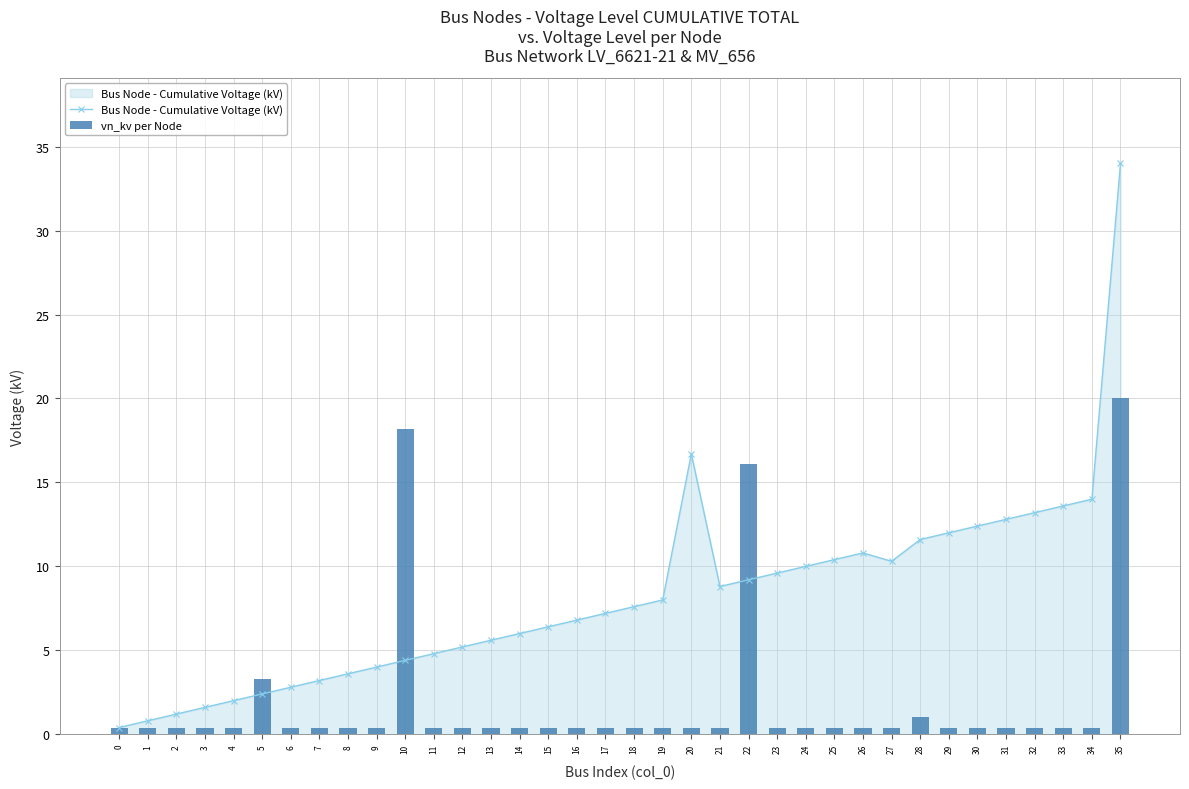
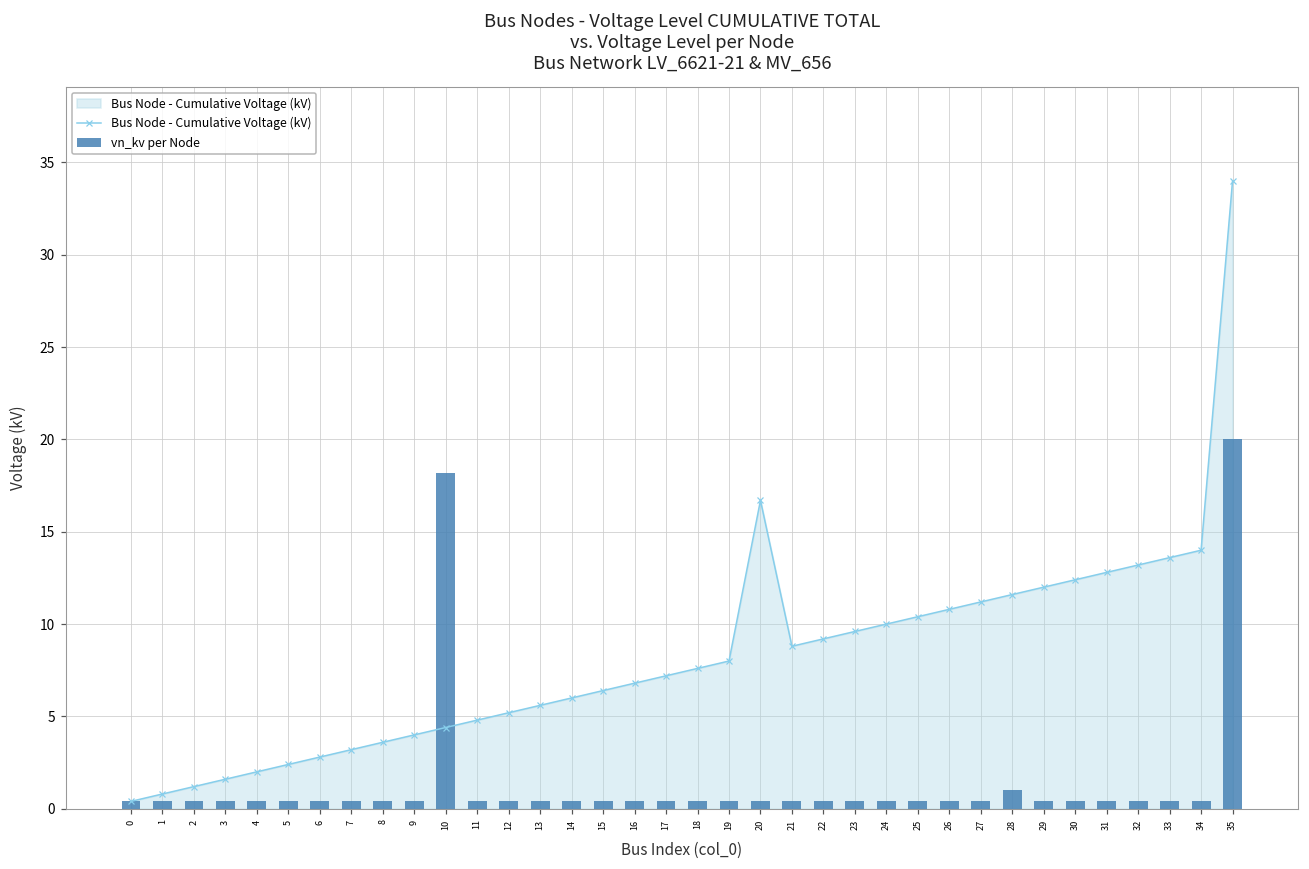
  {
    "Bus Node - Cumulative Voltage (kV)": {
      "0": 0.4,
      "1": 0.8,
      "2": 1.2,
      "3": 1.6,
      "4": 2.0,
      "5": 2.4,
      "6": 2.8,
      "7": 3.2,
      "8": 3.6,
      "9": 4.0,
      "10": 4.4,
      "11": 4.8,
      "12": 5.2,
      "13": 5.6,
      "14": 6.0,
      "15": 6.4,
      "16": 6.8,
      "17": 7.2,
      "18": 7.6,
      "19": 8.0,
      "20": 16.7,
      "21": 8.8,
      "22": 9.2,
      "23": 9.6,
      "24": 10.0,
      "25": 10.4,
      "26": 10.8,
-     "27": 10.3,
+     "27": 11.2,
      "28": 11.6,
      "29": 12.0,
      "30": 12.4,
      "31": 12.8,
      "32": 13.2,
      "33": 13.6,
      "34": 14.0,
      "35": 34.0
    },
    "vn_kv per Node": {
      "0": 0.4,
      "1": 0.4,
      "2": 0.4,
      "3": 0.4,
      "4": 0.4,
-     "5": 3.3,
+     "5": 0.4,
      "6": 0.4,
      "7": 0.4,
      "8": 0.4,
      "9": 0.4,
      "10": 18.2,
      "11": 0.4,
      "12": 0.4,
      "13": 0.4,
      "14": 0.4,
      "15": 0.4,
      "16": 0.4,
      "17": 0.4,
      "18": 0.4,
      "19": 0.4,
      "20": 0.4,
      "21": 0.4,
-     "22": 16.1,
+     "22": 0.4,
      "23": 0.4,
      "24": 0.4,
      "25": 0.4,
      "26": 0.4,
      "27": 0.4,
      "28": 1.0,
      "29": 0.4,
      "30": 0.4,
      "31": 0.4,
      "32": 0.4,
      "33": 0.4,
      "34": 0.4,
      "35": 20.0
    }
  }
